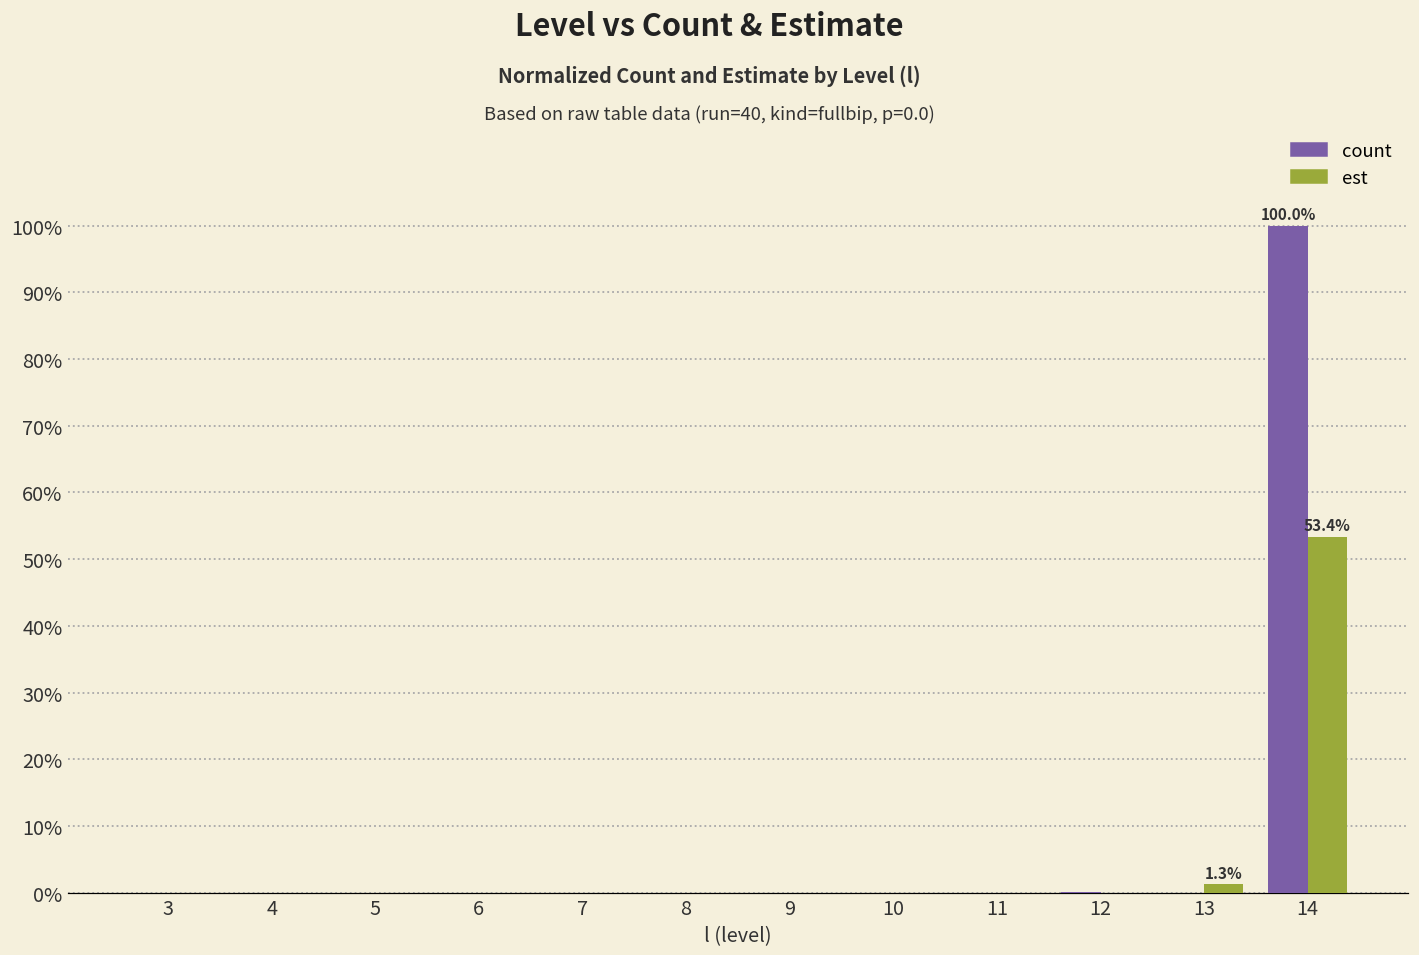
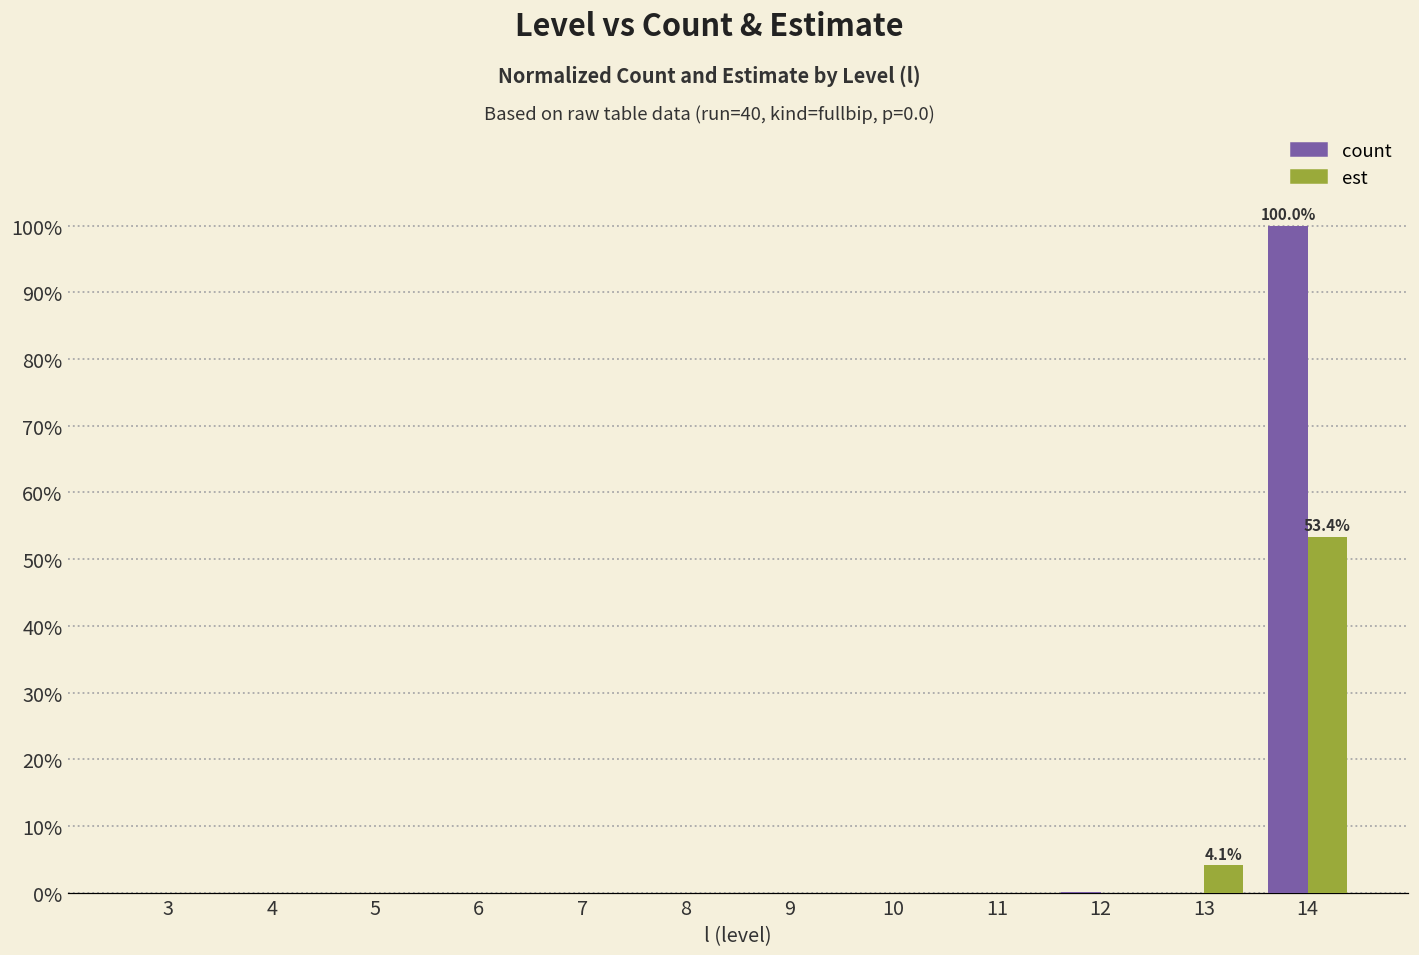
  {
    "count": {
      "14": "100.0%"
    },
    "est": {
-     "13": "1.3%",
+     "13": "4.1%",
      "14": "53.4%"
    }
  }
